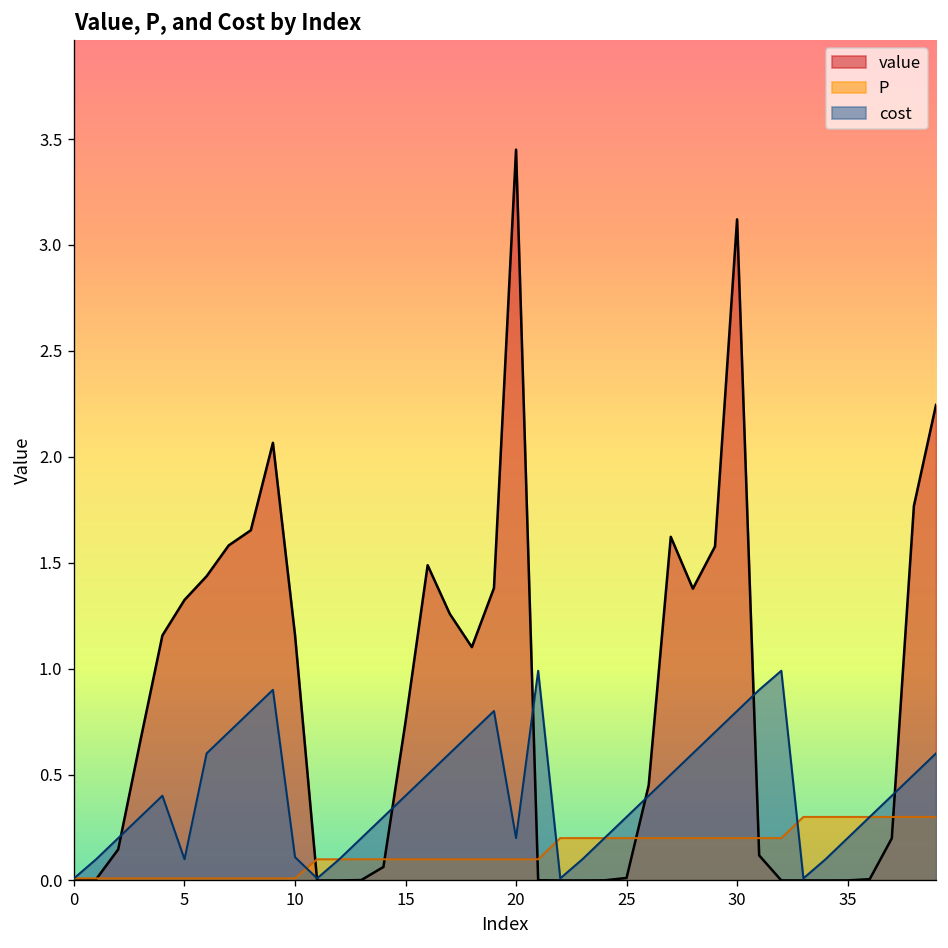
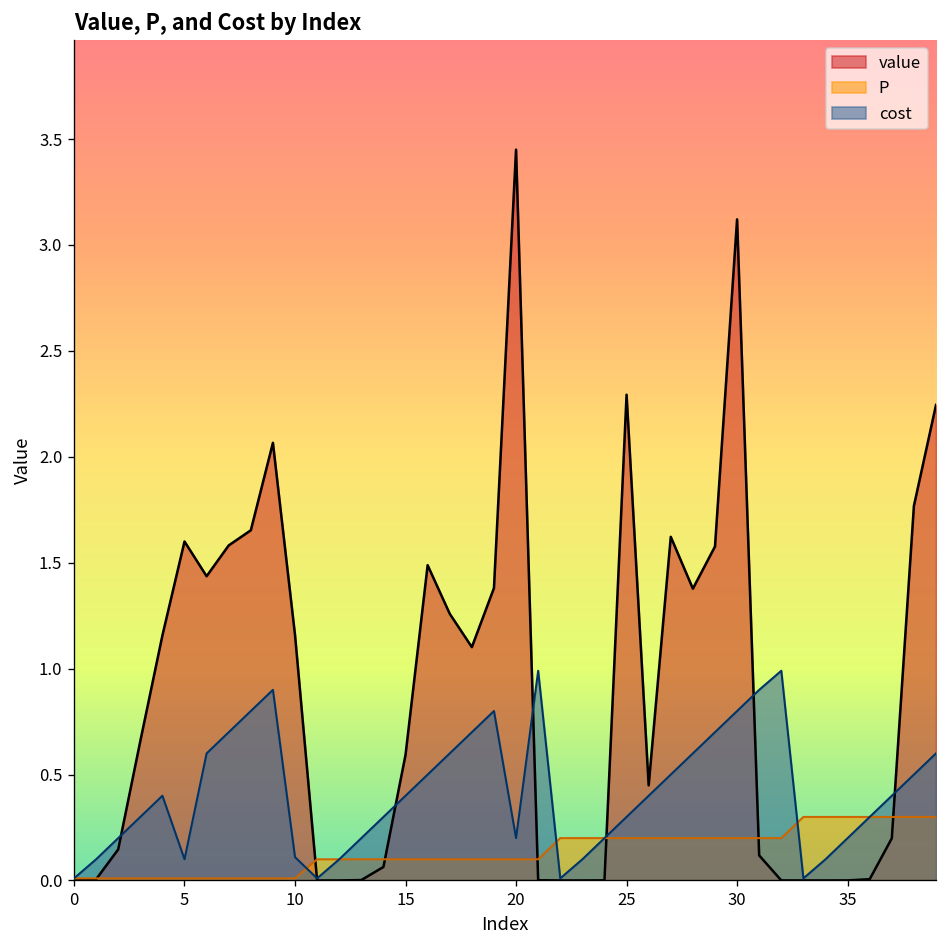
  {
    "value": {
-     "5": 1.32,
+     "5": 1.60,
      "10": 1.16,
-     "15": 0.75,
+     "15": 0.59,
      "20": 3.45,
-     "25": 0.01,
+     "25": 2.29,
      "30": 3.12,
      "35": 0.00
    },
    "P": {
      "5": 0.01,
      "10": 0.01,
      "15": 0.10,
      "20": 0.10,
      "25": 0.20,
      "30": 0.20,
      "35": 0.30
    },
    "cost": {
      "5": 0.10,
      "10": 0.11,
      "15": 0.40,
      "20": 0.20,
      "25": 0.30,
      "30": 0.80,
      "35": 0.20
    }
  }
